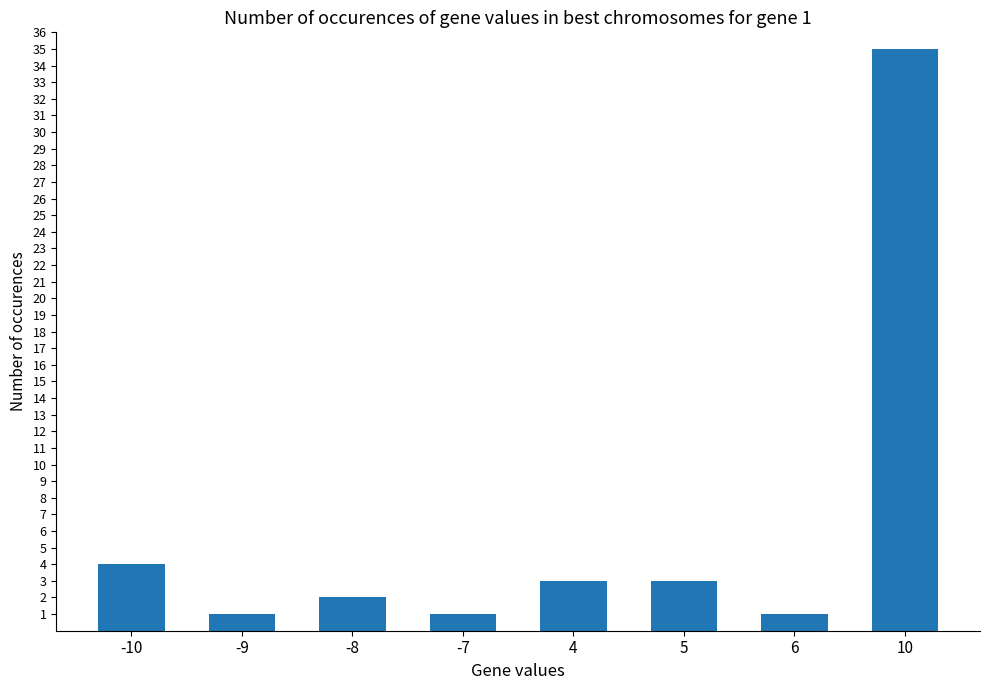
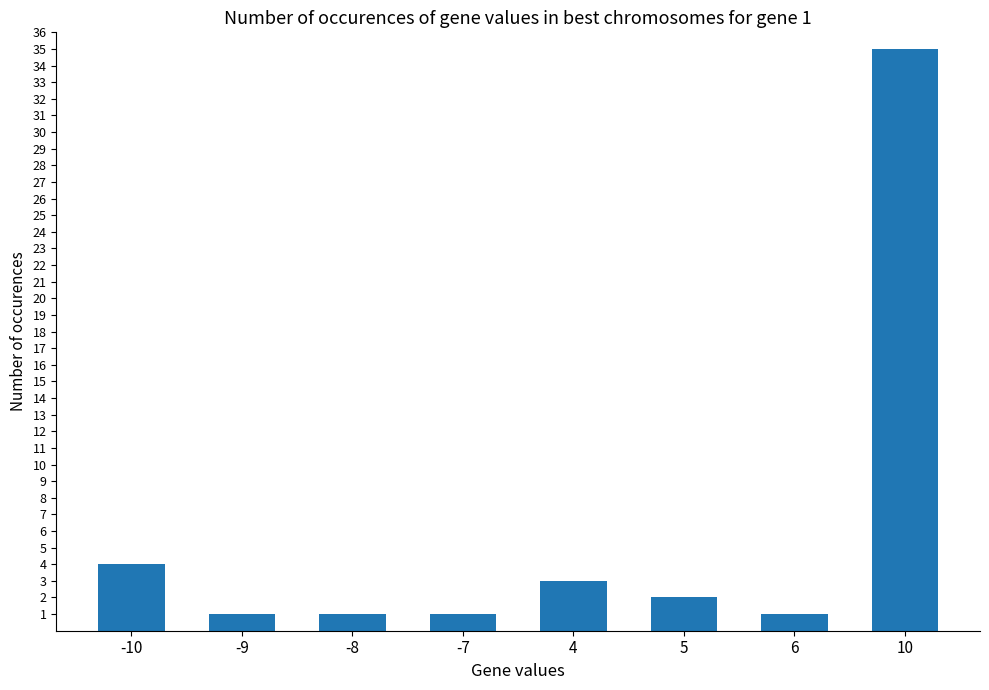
  {
    "-10": 4,
    "-9": 1,
-   "-8": 2,
+   "-8": 1,
    "-7": 1,
    "4": 3,
-   "5": 3,
+   "5": 2,
    "6": 1,
    "10": 35
  }
